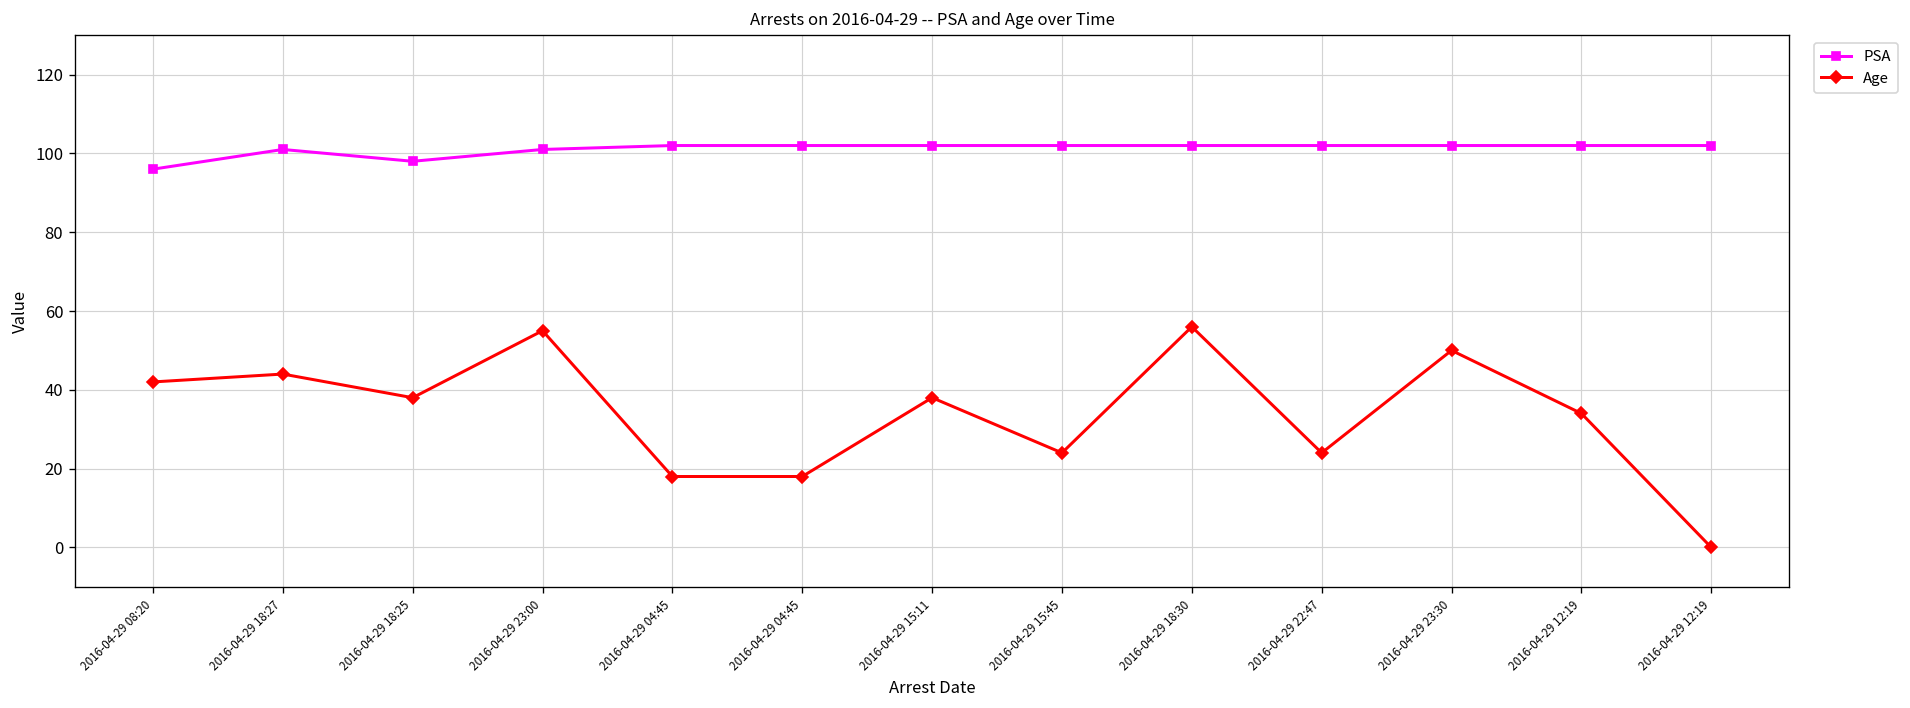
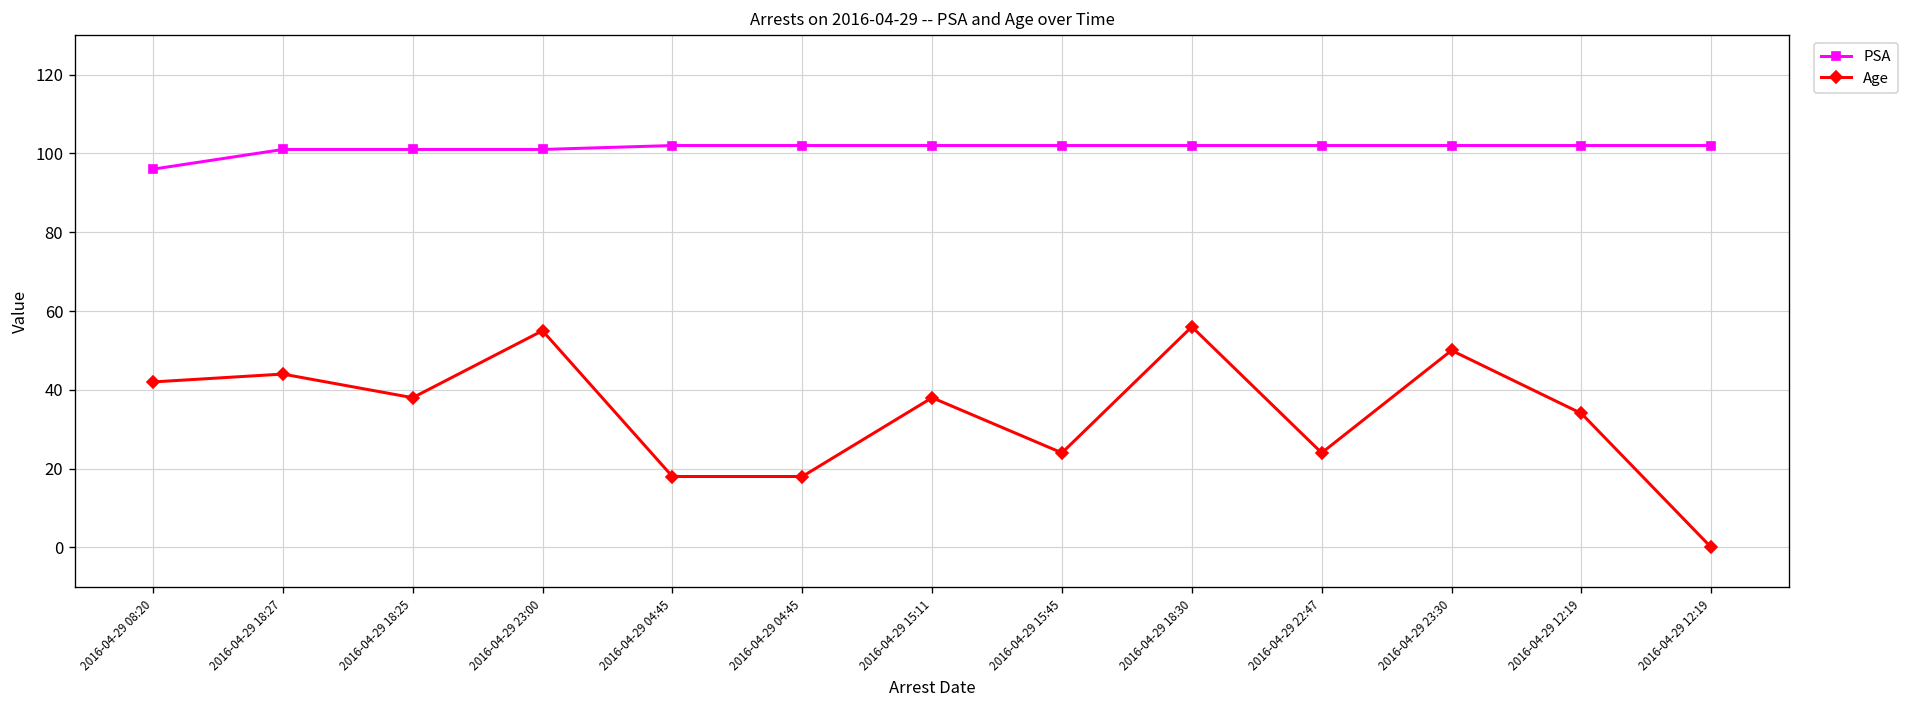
  {
    "PSA": {
      "2016-04-29 08:20": 96,
      "2016-04-29 18:27": 101,
-     "2016-04-29 18:25": 98,
+     "2016-04-29 18:25": 101,
      "2016-04-29 23:00": 101,
      "2016-04-29 15:11": 102,
      "2016-04-29 15:45": 102,
      "2016-04-29 18:30": 102,
      "2016-04-29 22:47": 102,
      "2016-04-29 23:30": 102
    },
    "Age": {
      "2016-04-29 08:20": 42,
      "2016-04-29 18:27": 44,
      "2016-04-29 18:25": 38,
      "2016-04-29 23:00": 55,
      "2016-04-29 15:11": 38,
      "2016-04-29 15:45": 24,
      "2016-04-29 18:30": 56,
      "2016-04-29 22:47": 24,
      "2016-04-29 23:30": 50
    }
  }
